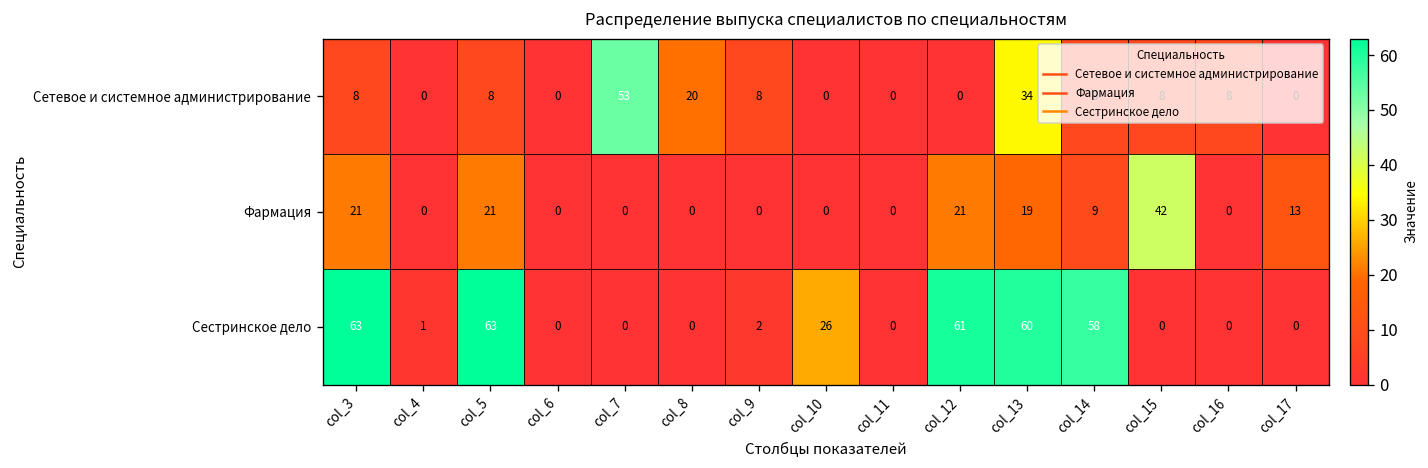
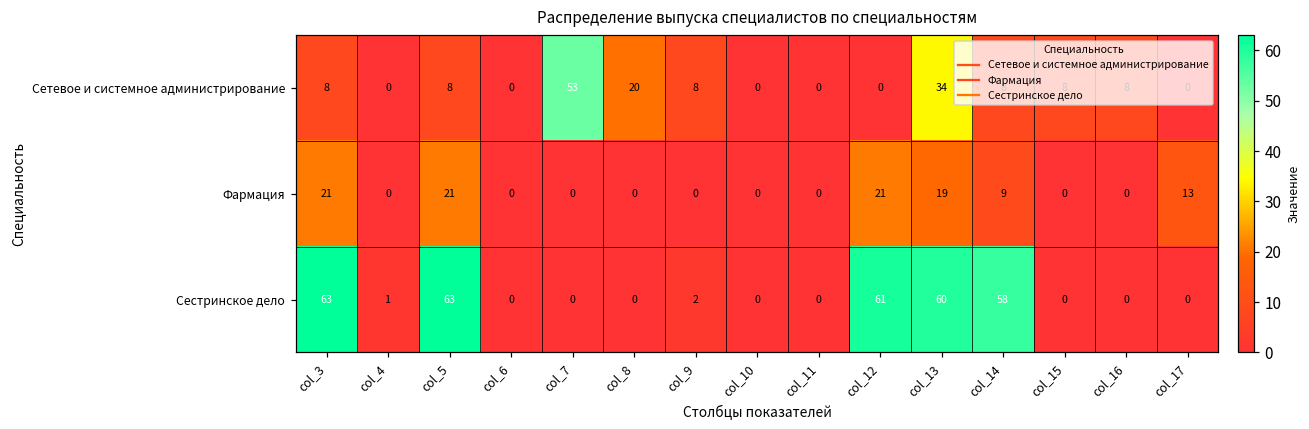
  {
    "Сетевое и системное администрирование": {
      "col_3": 8,
      "col_4": 0,
      "col_5": 8,
      "col_6": 0,
      "col_7": 53,
      "col_8": 20,
      "col_9": 8,
      "col_10": 0,
      "col_11": 0,
      "col_12": 0,
      "col_13": 34
    },
    "Фармация": {
      "col_3": 21,
      "col_4": 0,
      "col_5": 21,
      "col_6": 0,
      "col_7": 0,
      "col_8": 0,
      "col_9": 0,
      "col_10": 0,
      "col_11": 0,
      "col_12": 21,
      "col_13": 19,
      "col_14": 9,
-     "col_15": 42,
+     "col_15": 0,
      "col_16": 0,
      "col_17": 13
    },
    "Сестринское дело": {
      "col_3": 63,
      "col_4": 1,
      "col_5": 63,
      "col_6": 0,
      "col_7": 0,
      "col_8": 0,
      "col_9": 2,
-     "col_10": 26,
+     "col_10": 0,
      "col_11": 0,
      "col_12": 61,
      "col_13": 60,
      "col_14": 58,
      "col_15": 0,
      "col_16": 0,
      "col_17": 0
    }
  }
